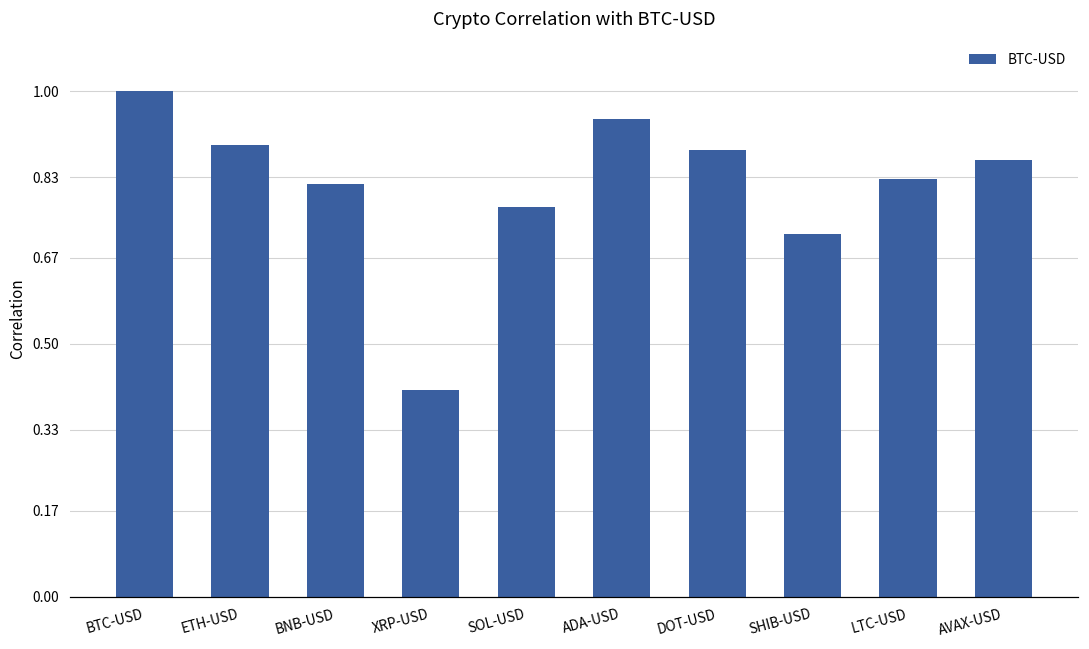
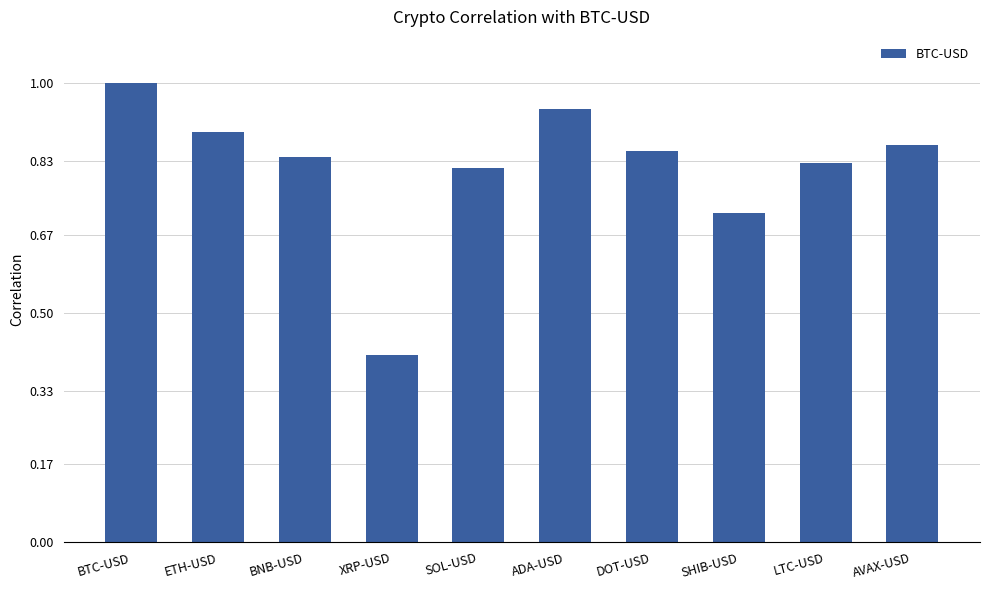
  {
    "BTC-USD": 1.00,
    "ETH-USD": 0.89,
-   "BNB-USD": 0.82,
+   "BNB-USD": 0.84,
    "XRP-USD": 0.41,
-   "SOL-USD": 0.77,
+   "SOL-USD": 0.82,
    "ADA-USD": 0.94,
-   "DOT-USD": 0.88,
+   "DOT-USD": 0.85,
    "SHIB-USD": 0.72,
    "LTC-USD": 0.83,
    "AVAX-USD": 0.86
  }
